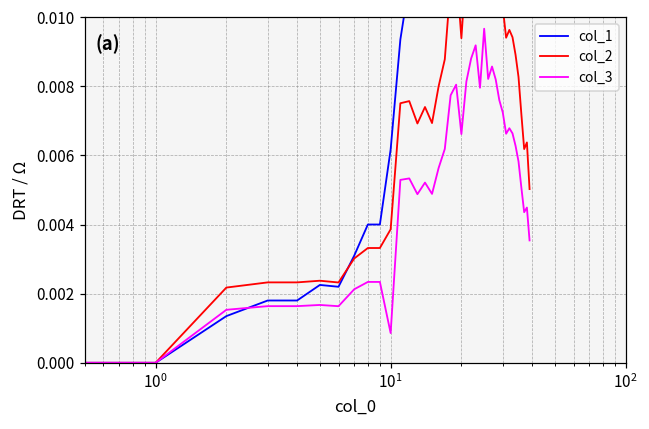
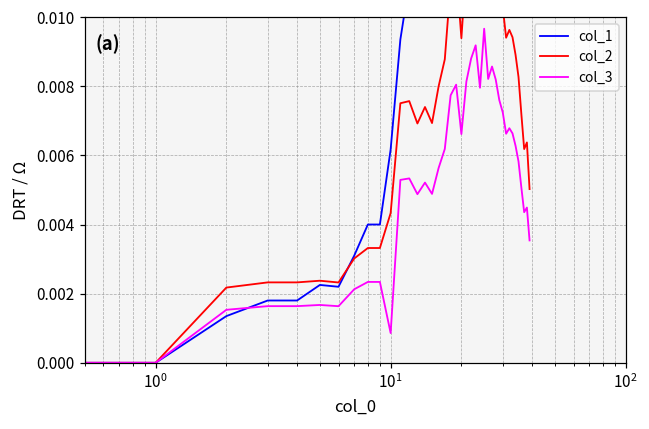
  {
    "col_1": {
      "10^1": 0.0062
    },
    "col_2": {
-     "10^1": 0.0039
+     "10^1": 0.0043
    },
    "col_3": {
      "10^1": 0.0009
    }
  }
